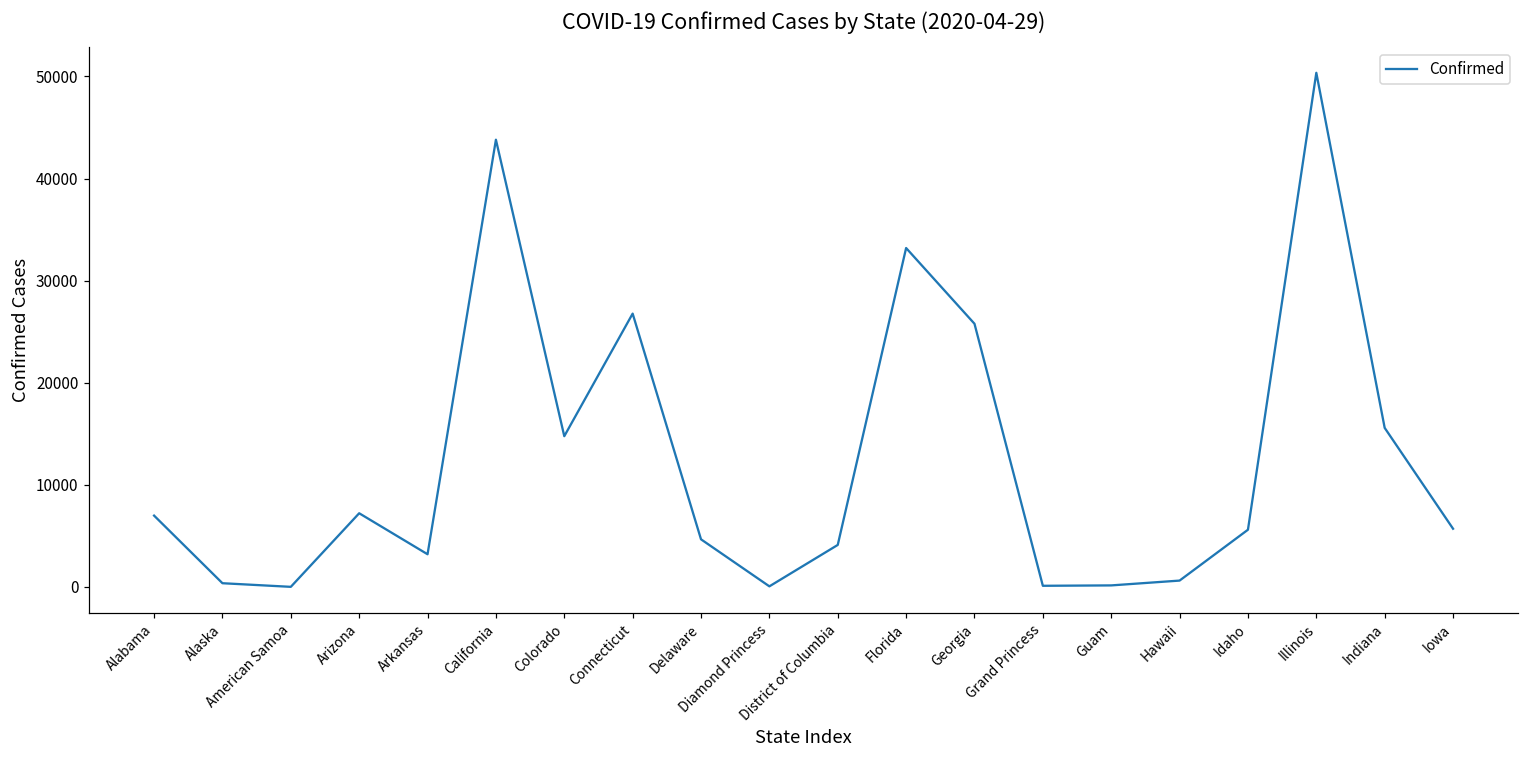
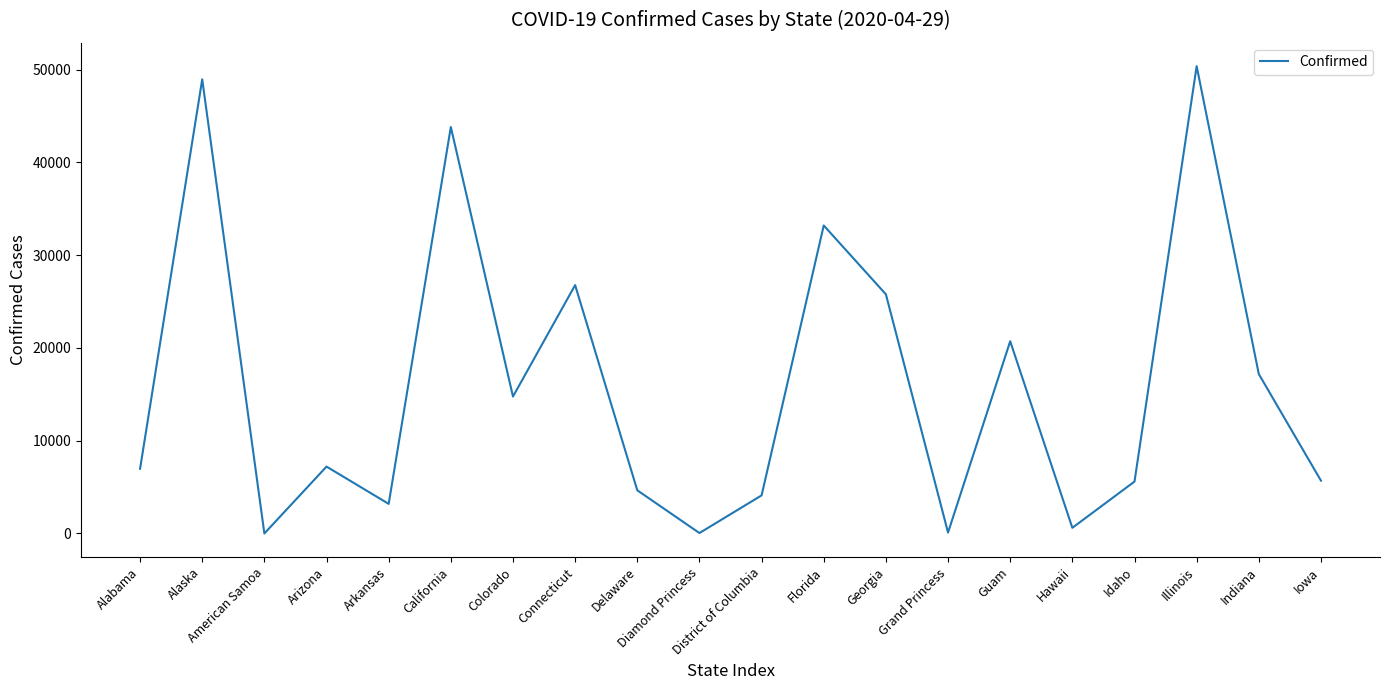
  {
    "Alabama": 7000,
-   "Alaska": 0,
+   "Alaska": 49000,
    "American Samoa": 0,
    "Arizona": 7000,
    "Arkansas": 3000,
    "California": 44000,
    "Colorado": 15000,
    "Connecticut": 27000,
    "Delaware": 5000,
    "Diamond Princess": 0,
    "District of Columbia": 4000,
    "Florida": 33000,
    "Georgia": 26000,
    "Grand Princess": 0,
-   "Guam": 0,
+   "Guam": 21000,
    "Hawaii": 1000,
    "Idaho": 6000,
    "Illinois": 50000,
-   "Indiana": 16000,
+   "Indiana": 17000,
    "Iowa": 6000
  }
